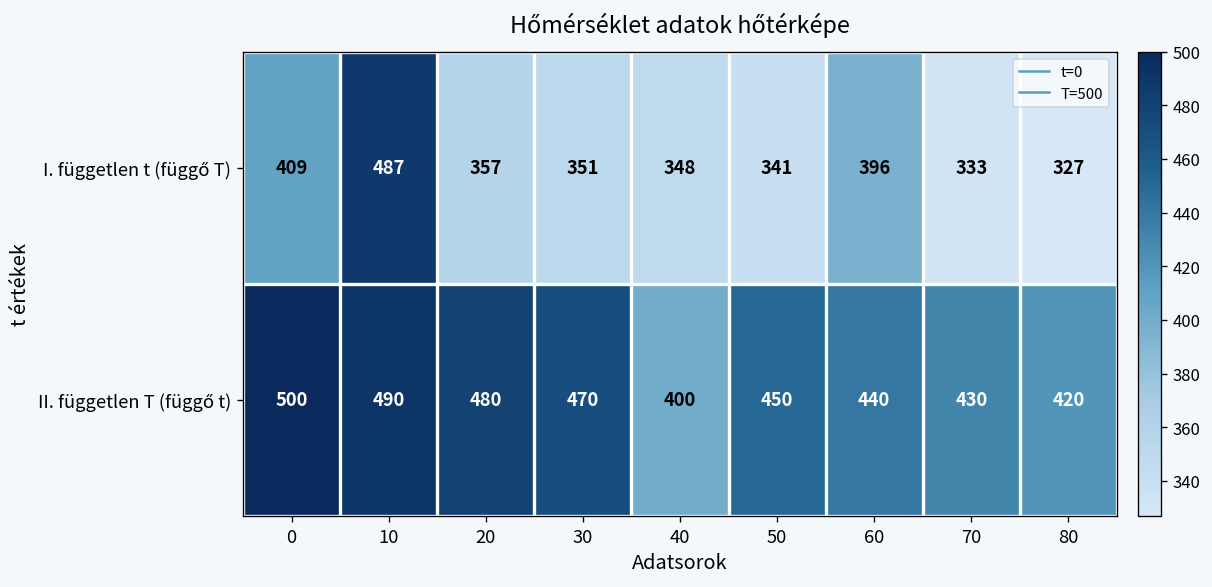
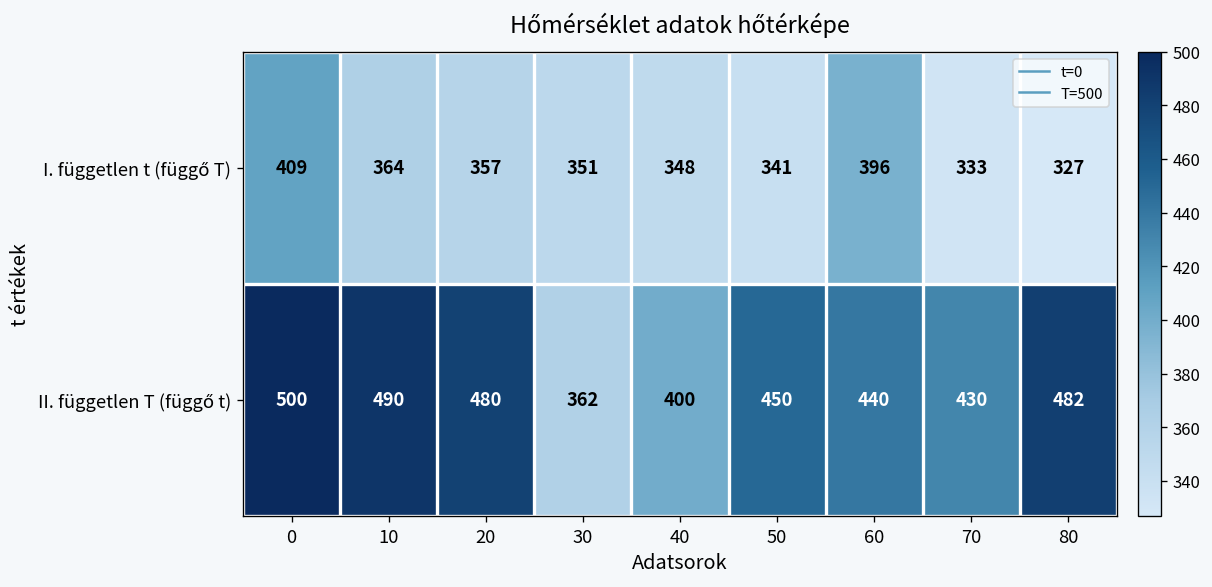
  {
    "I. független t (függő T)": {
      "0": 409,
-     "10": 487,
+     "10": 364,
      "20": 357,
      "30": 351,
      "40": 348,
      "50": 341,
      "60": 396,
      "70": 333,
      "80": 327
    },
    "II. független T (függő t)": {
      "0": 500,
      "10": 490,
      "20": 480,
-     "30": 470,
+     "30": 362,
      "40": 400,
      "50": 450,
      "60": 440,
      "70": 430,
-     "80": 420
+     "80": 482
    }
  }
